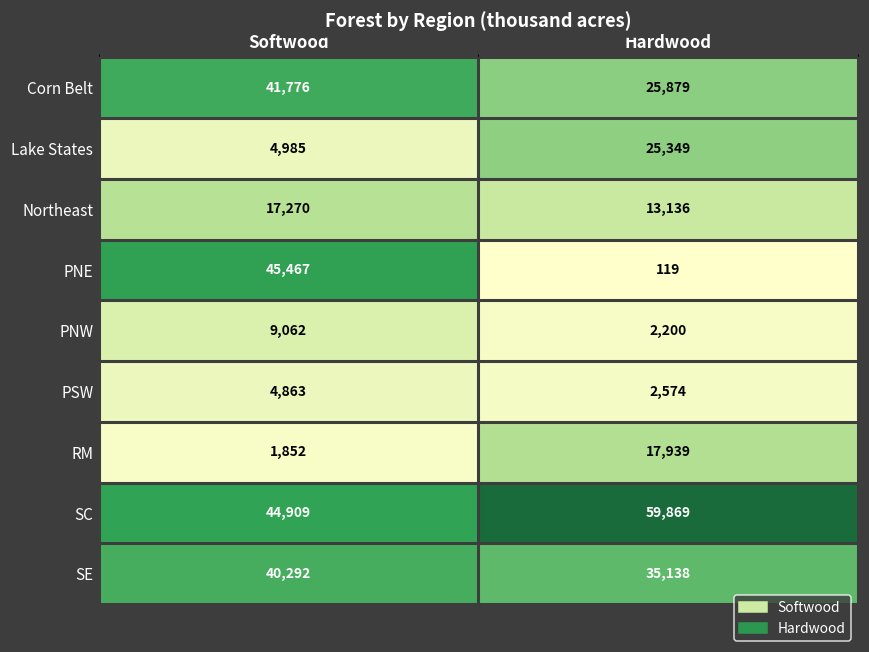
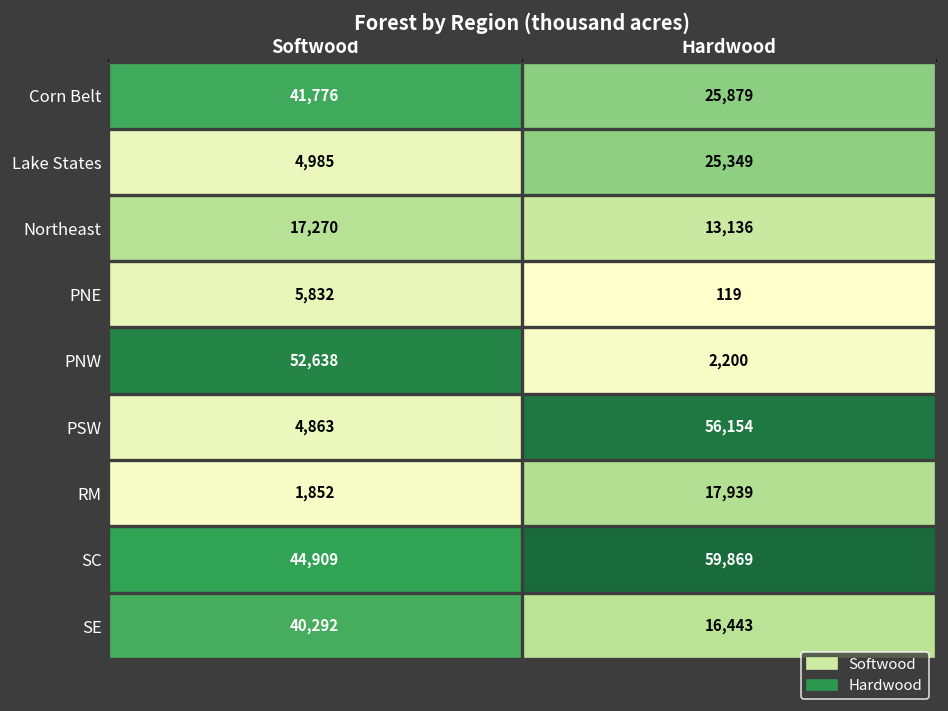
  {
    "Corn Belt": {
      "Softwood": "41,776",
      "Hardwood": "25,879"
    },
    "Lake States": {
      "Softwood": "4,985",
      "Hardwood": "25,349"
    },
    "Northeast": {
      "Softwood": "17,270",
      "Hardwood": "13,136"
    },
    "PNE": {
-     "Softwood": "45,467",
+     "Softwood": "5,832",
      "Hardwood": "119"
    },
    "PNW": {
-     "Softwood": "9,062",
+     "Softwood": "52,638",
      "Hardwood": "2,200"
    },
    "PSW": {
      "Softwood": "4,863",
-     "Hardwood": "2,574"
+     "Hardwood": "56,154"
    },
    "RM": {
      "Softwood": "1,852",
      "Hardwood": "17,939"
    },
    "SC": {
      "Softwood": "44,909",
      "Hardwood": "59,869"
    },
    "SE": {
      "Softwood": "40,292",
-     "Hardwood": "35,138"
+     "Hardwood": "16,443"
    }
  }
